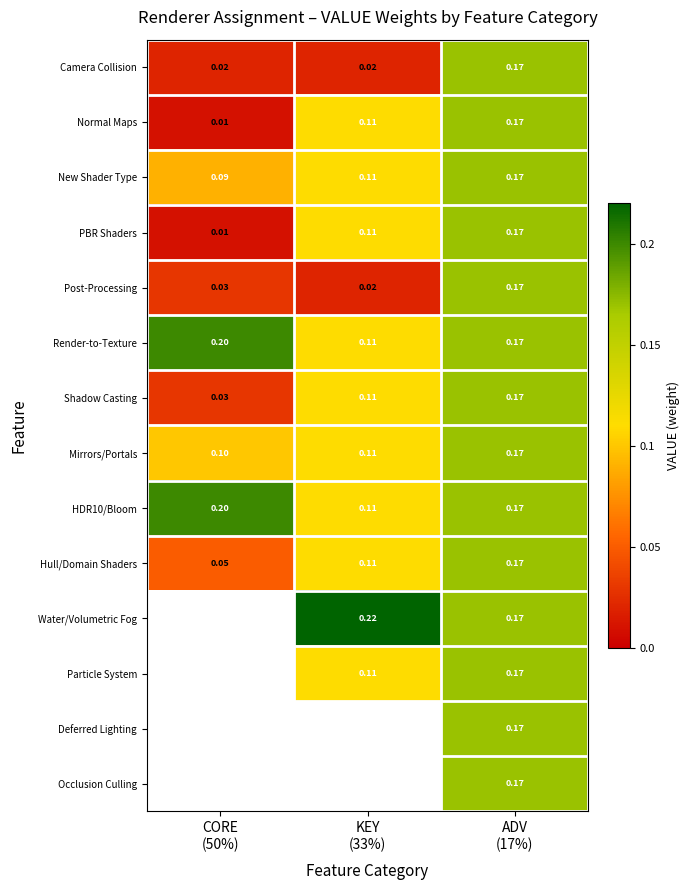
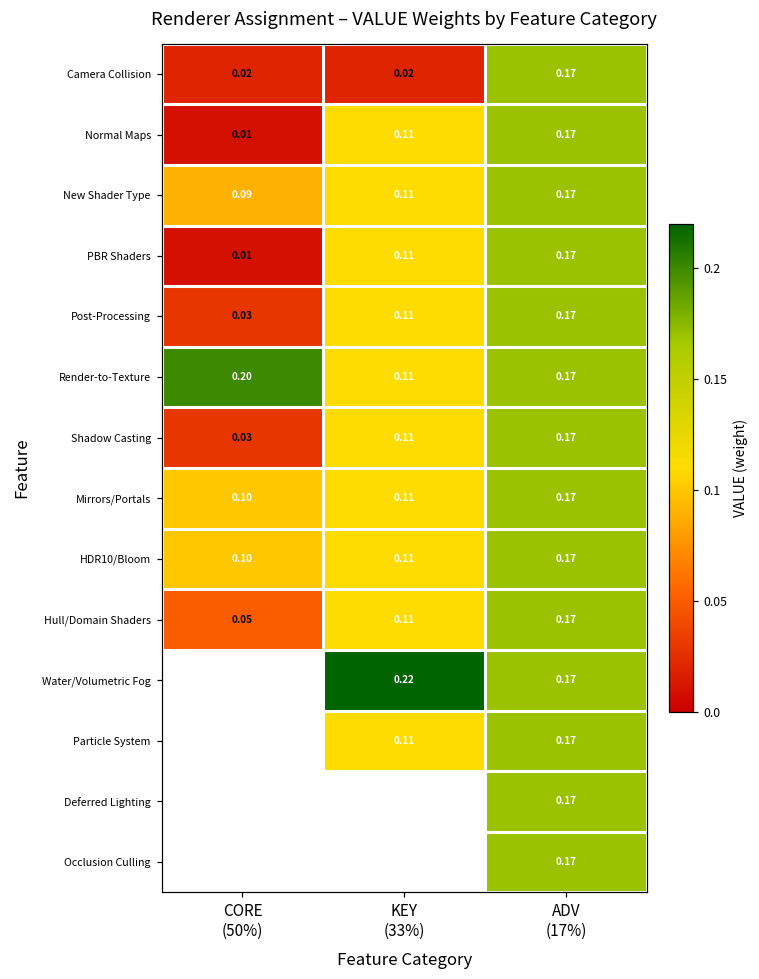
  {
    "Camera Collision": {
      "CORE (50%)": 0.02,
      "KEY (33%)": 0.02,
      "ADV (17%)": 0.17
    },
    "Normal Maps": {
      "CORE (50%)": 0.01,
      "KEY (33%)": 0.11,
      "ADV (17%)": 0.17
    },
    "New Shader Type": {
      "CORE (50%)": 0.09,
      "KEY (33%)": 0.11,
      "ADV (17%)": 0.17
    },
    "PBR Shaders": {
      "CORE (50%)": 0.01,
      "KEY (33%)": 0.11,
      "ADV (17%)": 0.17
    },
    "Post-Processing": {
      "CORE (50%)": 0.03,
-     "KEY (33%)": 0.02,
+     "KEY (33%)": 0.11,
      "ADV (17%)": 0.17
    },
    "Render-to-Texture": {
      "CORE (50%)": 0.20,
      "KEY (33%)": 0.11,
      "ADV (17%)": 0.17
    },
    "Shadow Casting": {
      "CORE (50%)": 0.03,
      "KEY (33%)": 0.11,
      "ADV (17%)": 0.17
    },
    "Mirrors/Portals": {
      "CORE (50%)": 0.10,
      "KEY (33%)": 0.11,
      "ADV (17%)": 0.17
    },
    "HDR10/Bloom": {
-     "CORE (50%)": 0.20,
+     "CORE (50%)": 0.10,
      "KEY (33%)": 0.11,
      "ADV (17%)": 0.17
    },
    "Hull/Domain Shaders": {
      "CORE (50%)": 0.05,
      "KEY (33%)": 0.11,
      "ADV (17%)": 0.17
    },
    "Water/Volumetric Fog": {
      "KEY (33%)": 0.22,
      "ADV (17%)": 0.17
    },
    "Particle System": {
      "KEY (33%)": 0.11,
      "ADV (17%)": 0.17
    },
    "Deferred Lighting": {
      "ADV (17%)": 0.17
    },
    "Occlusion Culling": {
      "ADV (17%)": 0.17
    }
  }
